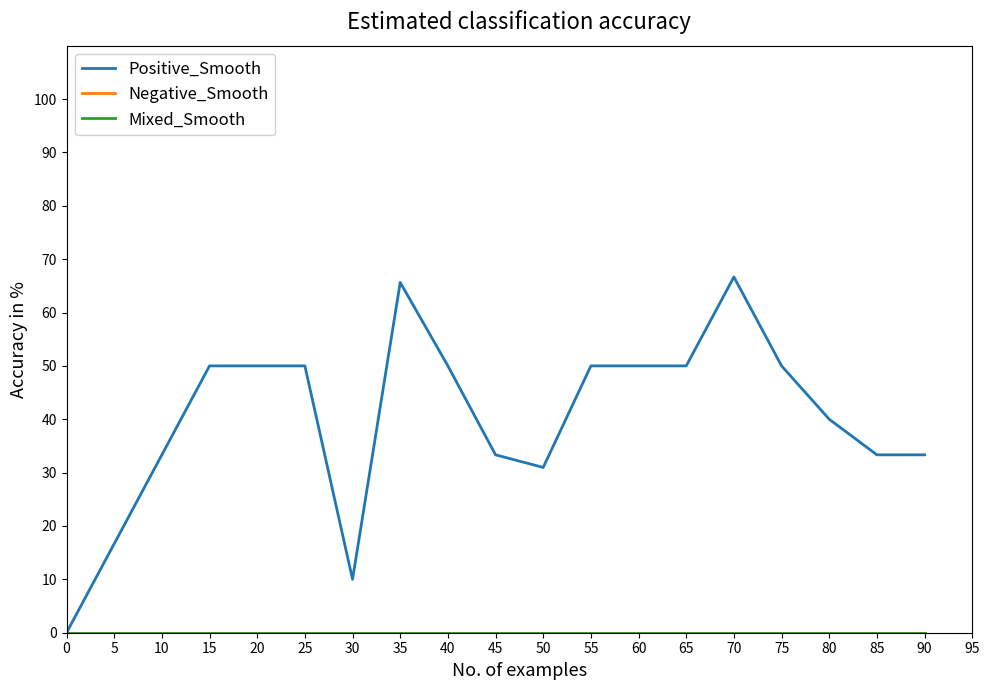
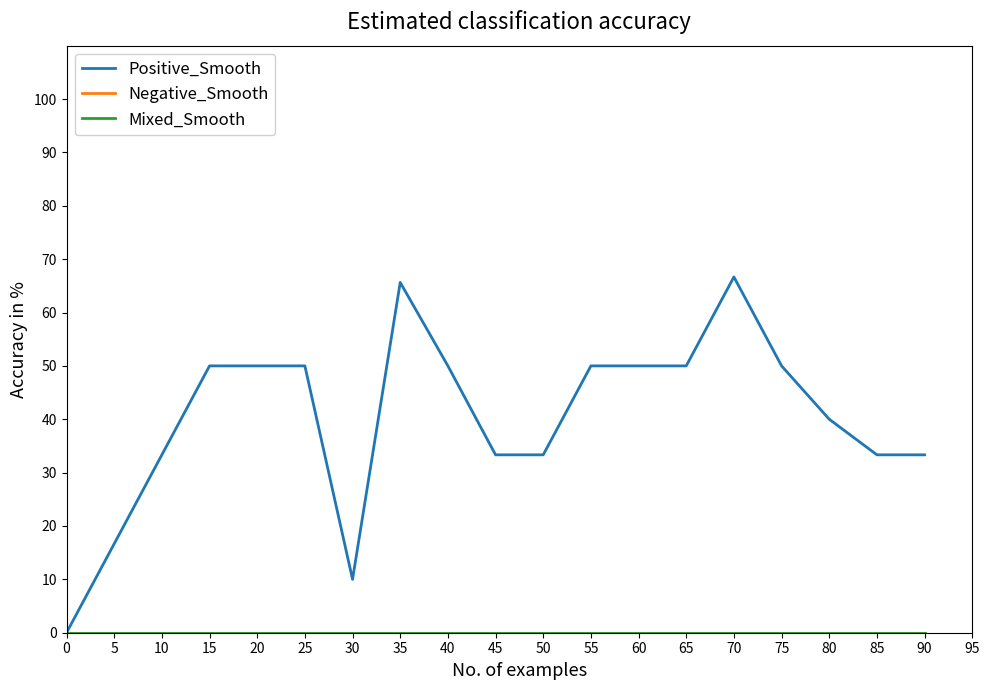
  {
    "Positive_Smooth": {
      "5": 17,
      "10": 33,
      "15": 50,
      "20": 50,
      "25": 50,
      "30": 10,
      "35": 66,
      "40": 50,
      "45": 33,
-     "50": 31,
+     "50": 33,
      "55": 50,
      "60": 50,
      "65": 50,
      "70": 67,
      "75": 50,
      "80": 40,
      "85": 33,
      "90": 33
    },
    "Mixed_Smooth": {
      "5": 0,
      "10": 0,
      "15": 0,
      "20": 0,
      "25": 0,
      "30": 0,
      "35": 0,
      "40": 0,
      "45": 0,
      "50": 0,
      "55": 0,
      "60": 0,
      "65": 0,
      "70": 0,
      "75": 0,
      "80": 0,
      "85": 0,
      "90": 0
    }
  }
